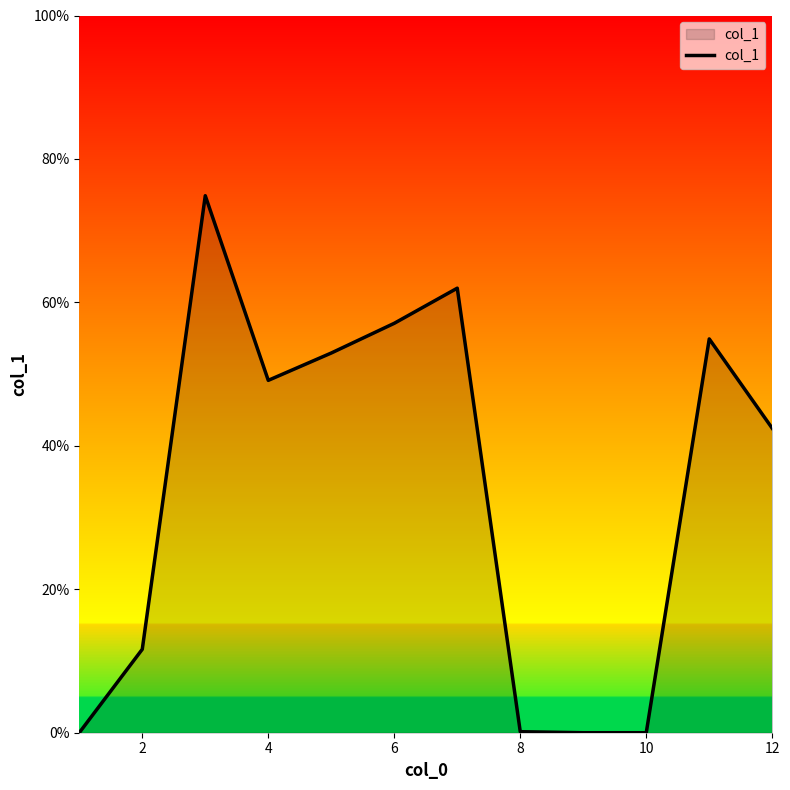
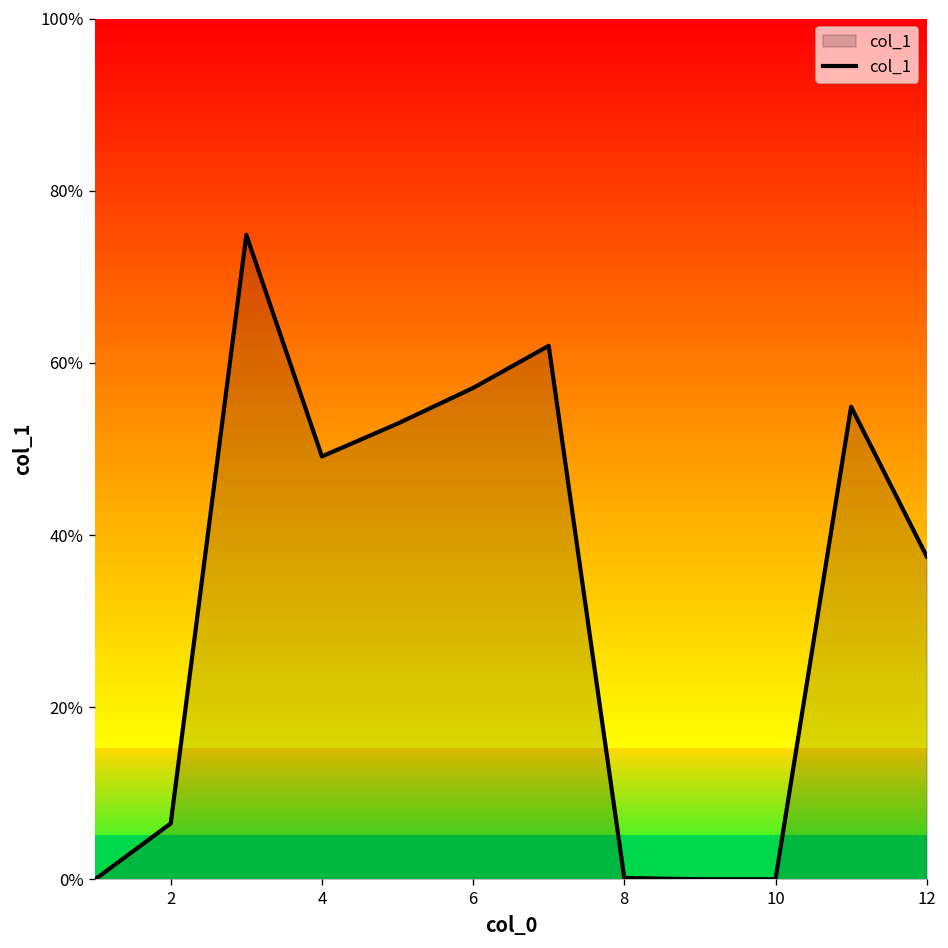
  {
-   "2": "12%",
+   "2": "6%",
    "4": "49%",
    "6": "57%",
    "8": "0%",
    "10": "0%",
-   "12": "42%"
+   "12": "38%"
  }
